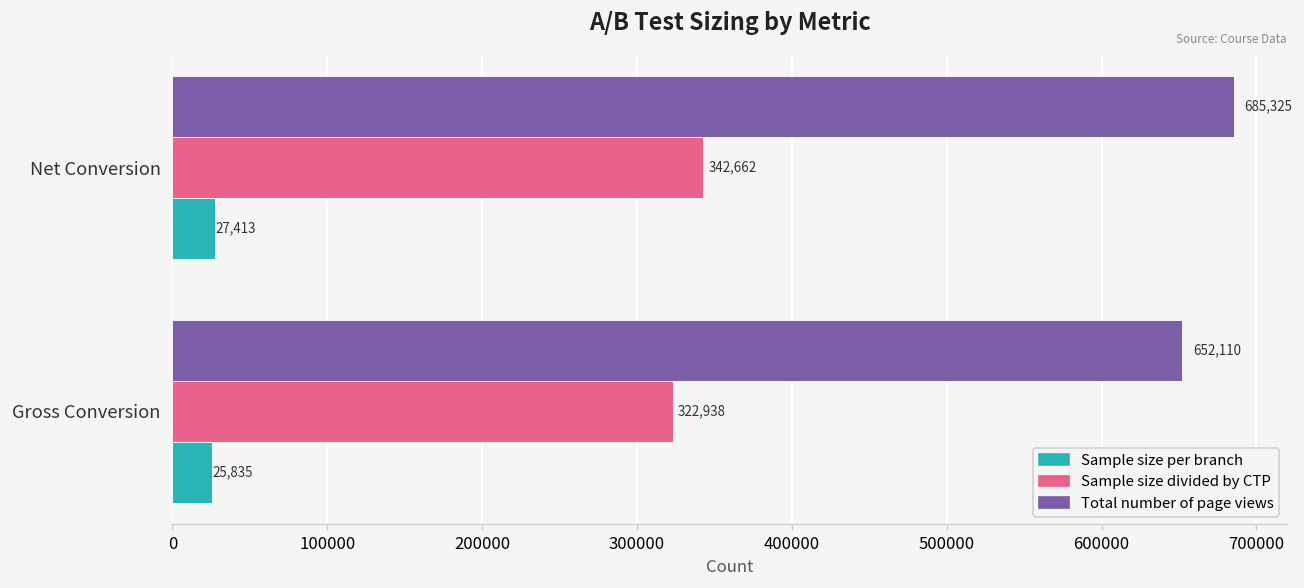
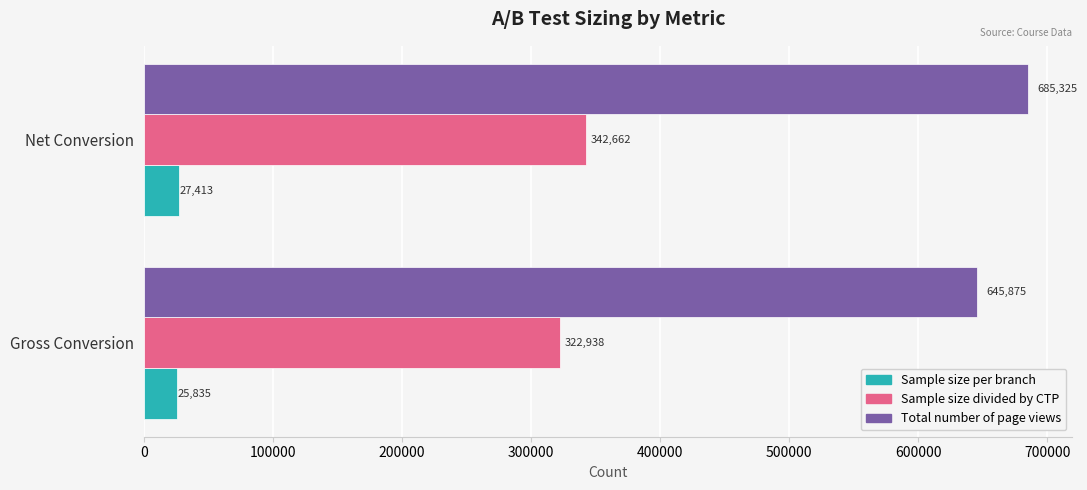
  {
    "Sample size per branch": {
      "Net Conversion": "27,413",
      "Gross Conversion": "25,835"
    },
    "Sample size divided by CTP": {
      "Net Conversion": "342,662",
      "Gross Conversion": "322,938"
    },
    "Total number of page views": {
      "Net Conversion": "685,325",
-     "Gross Conversion": "652,110"
+     "Gross Conversion": "645,875"
    }
  }
